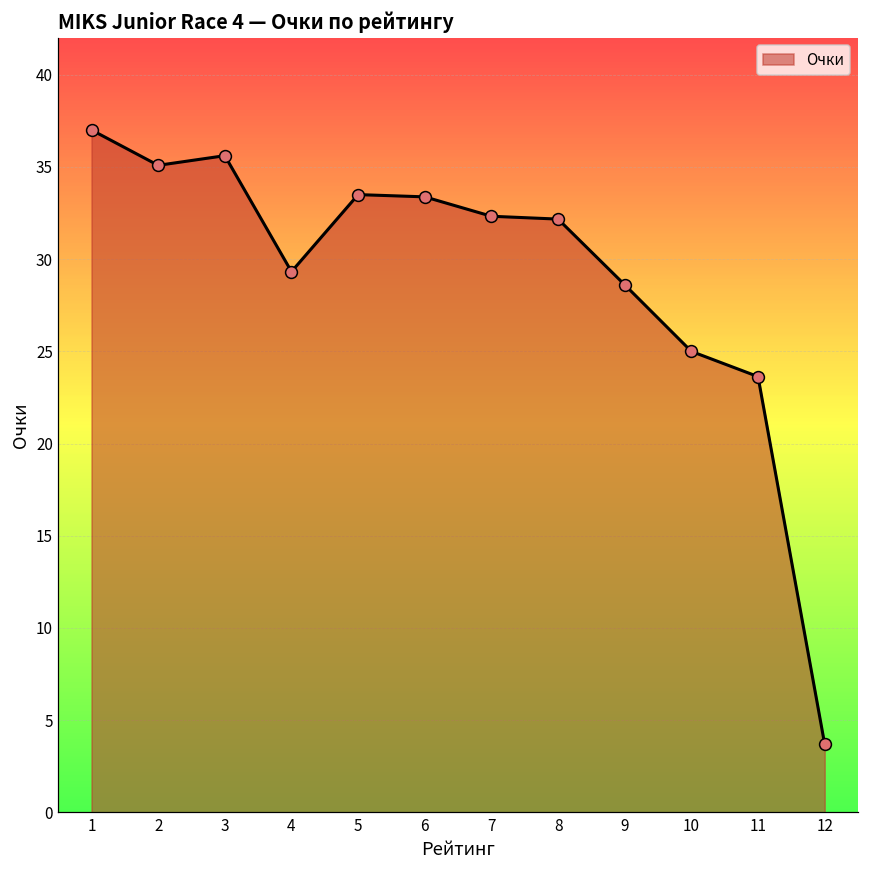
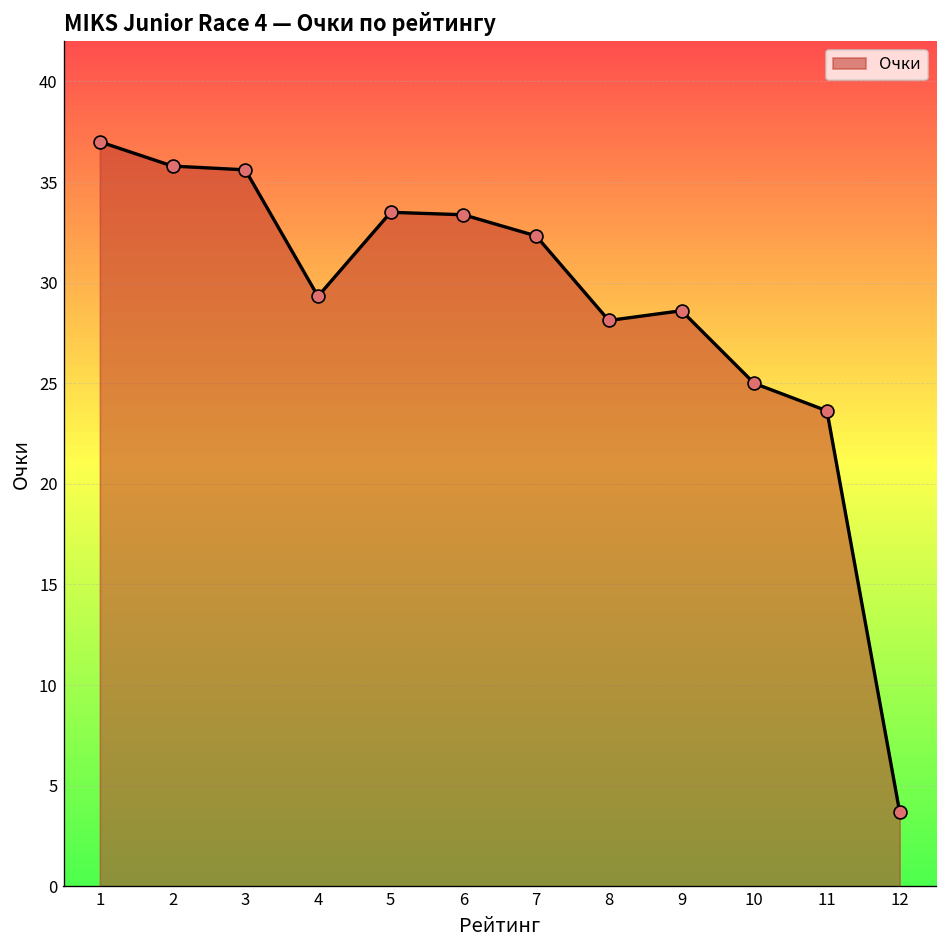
  {
    "1": 37.0,
-   "2": 35.1,
+   "2": 35.8,
    "3": 35.6,
    "4": 29.3,
    "5": 33.5,
    "6": 33.4,
    "7": 32.3,
-   "8": 32.2,
+   "8": 28.1,
    "9": 28.6,
    "10": 25.0,
    "11": 23.6,
    "12": 3.7
  }
